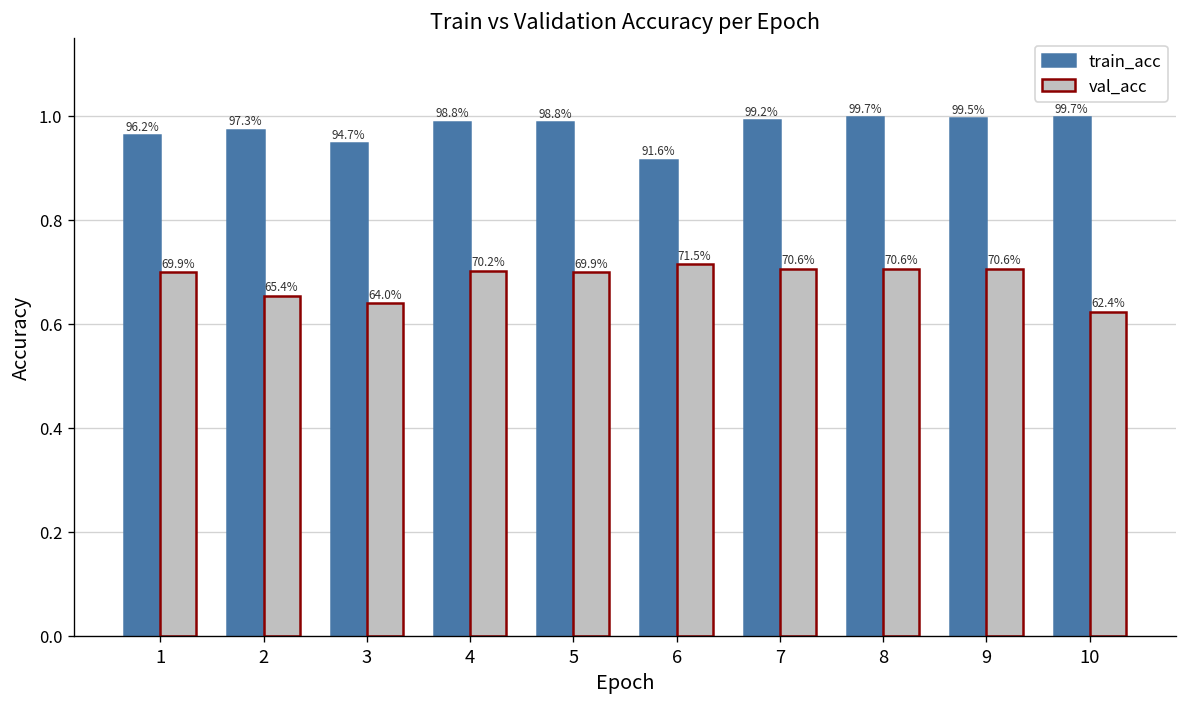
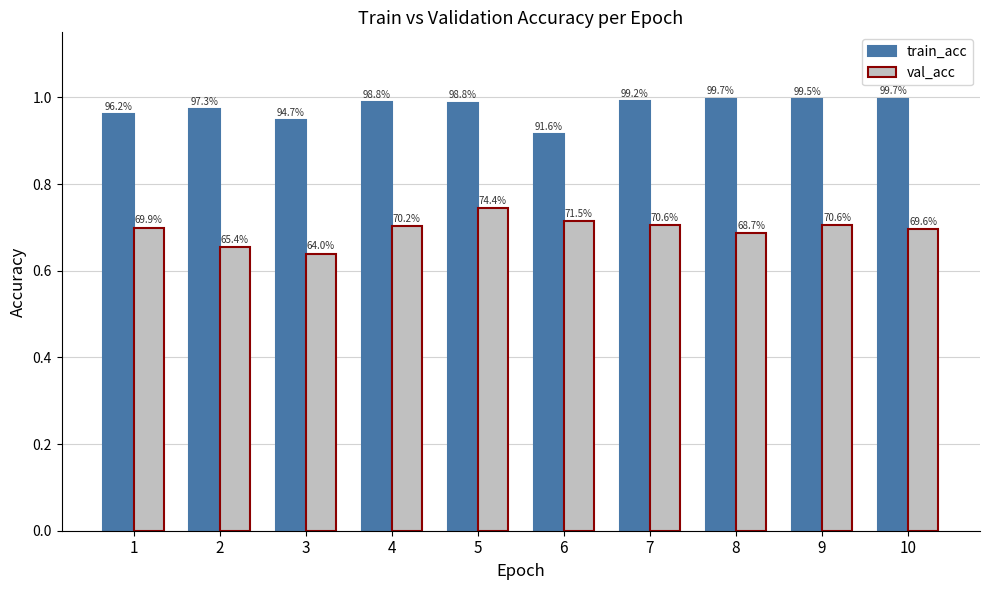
  {
    "train_acc": {
      "1": "96.2%",
      "2": "97.3%",
      "3": "94.7%",
      "4": "98.8%",
      "5": "98.8%",
      "6": "91.6%",
      "7": "99.2%",
      "8": "99.7%",
      "9": "99.5%",
      "10": "99.7%"
    },
    "val_acc": {
      "1": "69.9%",
      "2": "65.4%",
      "3": "64.0%",
      "4": "70.2%",
-     "5": "69.9%",
+     "5": "74.4%",
      "6": "71.5%",
      "7": "70.6%",
-     "8": "70.6%",
+     "8": "68.7%",
      "9": "70.6%",
-     "10": "62.4%"
+     "10": "69.6%"
    }
  }
